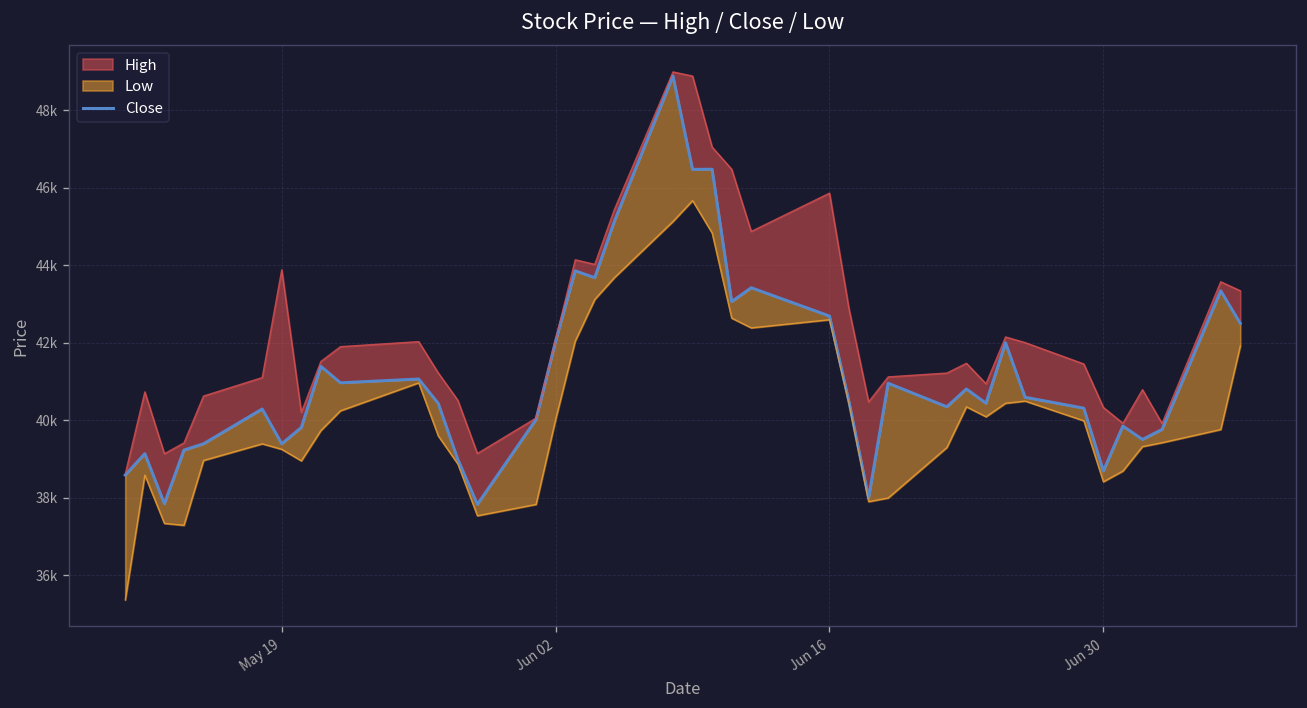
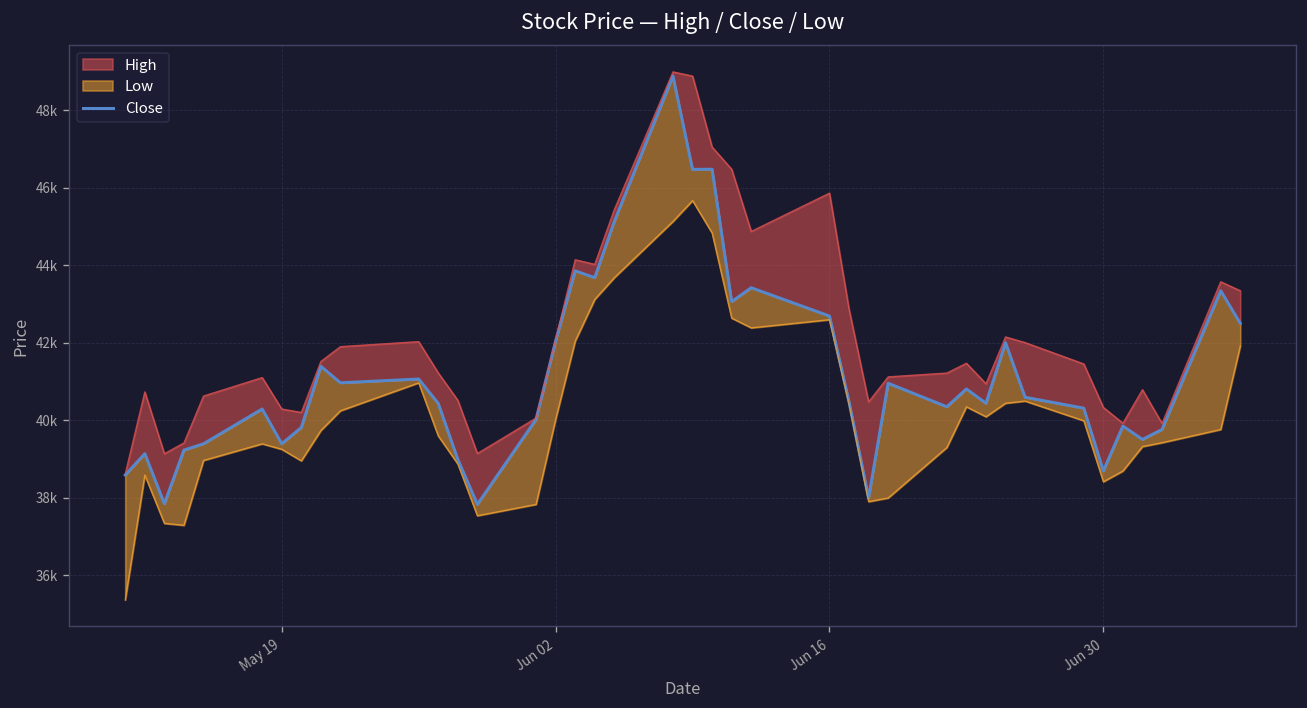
  {
    "High": {
-     "May 19": 43900,
+     "May 19": 40300,
      "Jun 16": 45900,
      "Jun 30": 40300
    }
  }
